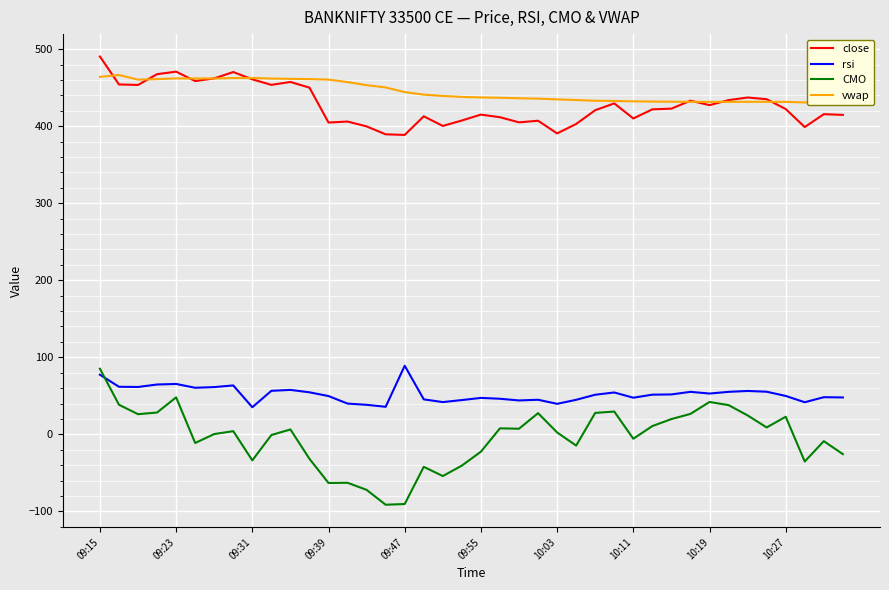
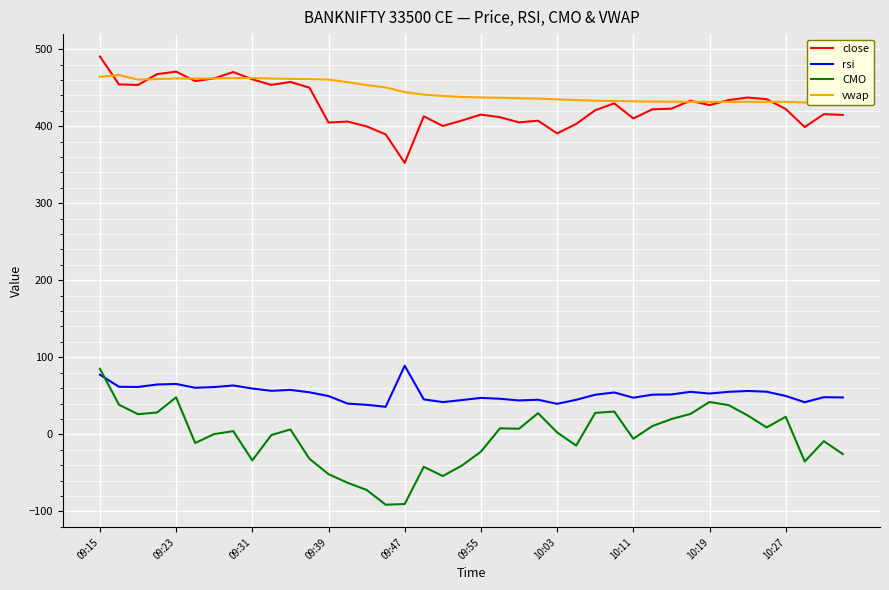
  {
    "close": {
      "09:15": 490,
      "09:23": 470,
      "09:39": 400,
-     "09:47": 390,
+     "09:47": 350,
      "09:55": 420,
      "10:03": 390,
      "10:11": 410,
      "10:19": 430,
      "10:27": 420
    },
    "rsi": {
      "09:15": 80,
      "09:23": 70,
-     "09:31": 40,
+     "09:31": 60,
      "09:39": 50,
      "09:47": 90,
      "09:55": 50,
      "10:03": 40,
      "10:11": 50,
      "10:19": 50,
      "10:27": 50
    },
    "CMO": {
      "09:15": 90,
      "09:23": 50,
      "09:31": -30,
-     "09:39": -60,
+     "09:39": -50,
      "09:47": -90,
      "09:55": -20,
      "10:03": 0,
      "10:11": -10,
      "10:19": 40,
      "10:27": 20
    },
    "vwap": {
      "09:15": 460,
      "09:23": 460,
      "09:39": 460,
      "09:47": 440,
      "09:55": 440,
      "10:03": 430,
      "10:11": 430,
      "10:19": 430,
      "10:27": 430
    }
  }
